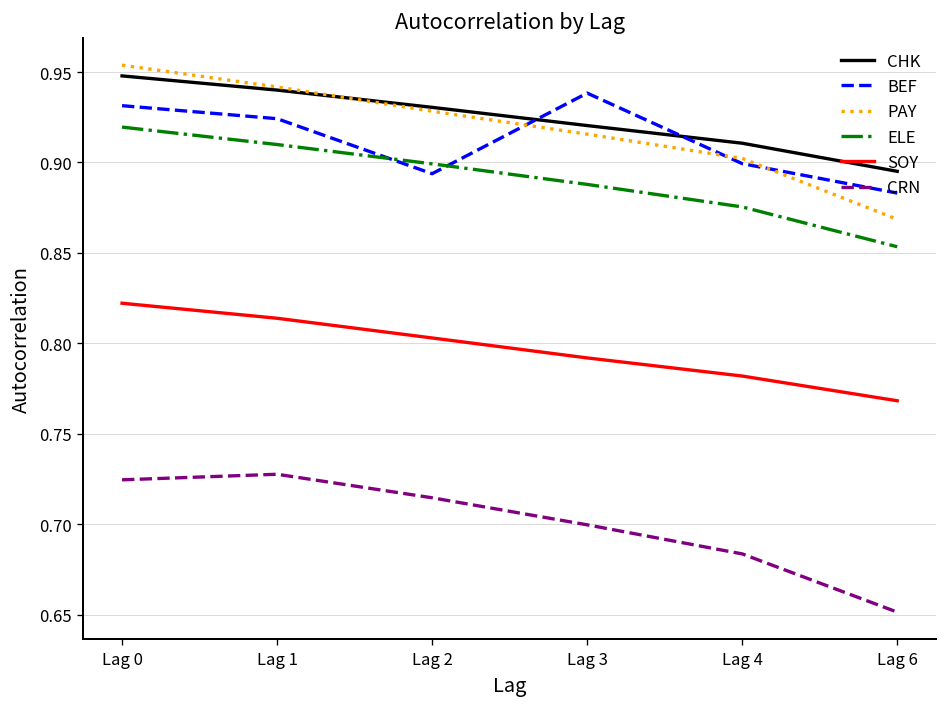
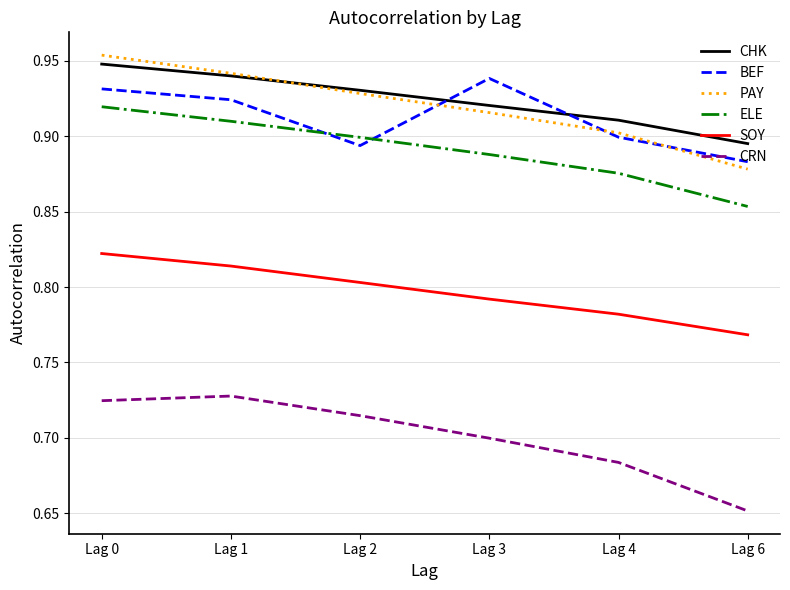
  {
    "CHK": {
      "Lag 0": 0.948,
      "Lag 1": 0.940,
      "Lag 2": 0.930,
      "Lag 3": 0.920,
      "Lag 4": 0.911,
      "Lag 6": 0.895
    },
    "BEF": {
      "Lag 0": 0.931,
      "Lag 1": 0.924,
      "Lag 2": 0.894,
      "Lag 3": 0.938,
      "Lag 4": 0.899,
      "Lag 6": 0.883
    },
    "PAY": {
      "Lag 0": 0.954,
      "Lag 1": 0.942,
      "Lag 2": 0.928,
      "Lag 3": 0.916,
      "Lag 4": 0.902,
-     "Lag 6": 0.869
+     "Lag 6": 0.878
    },
    "ELE": {
      "Lag 0": 0.920,
      "Lag 1": 0.910,
      "Lag 2": 0.899,
      "Lag 3": 0.888,
      "Lag 4": 0.875,
      "Lag 6": 0.853
    },
    "SOY": {
      "Lag 0": 0.822,
      "Lag 1": 0.814,
      "Lag 2": 0.803,
      "Lag 3": 0.792,
      "Lag 4": 0.782,
      "Lag 6": 0.768
    },
    "CRN": {
      "Lag 0": 0.725,
      "Lag 1": 0.728,
      "Lag 2": 0.715,
      "Lag 3": 0.700,
      "Lag 4": 0.684,
      "Lag 6": 0.652
    }
  }
